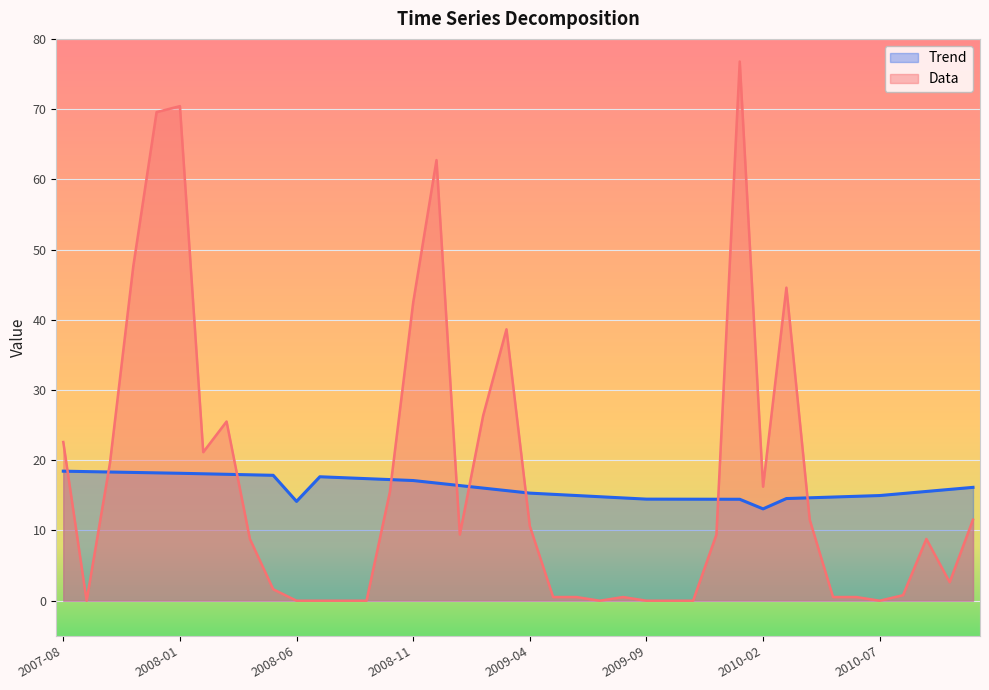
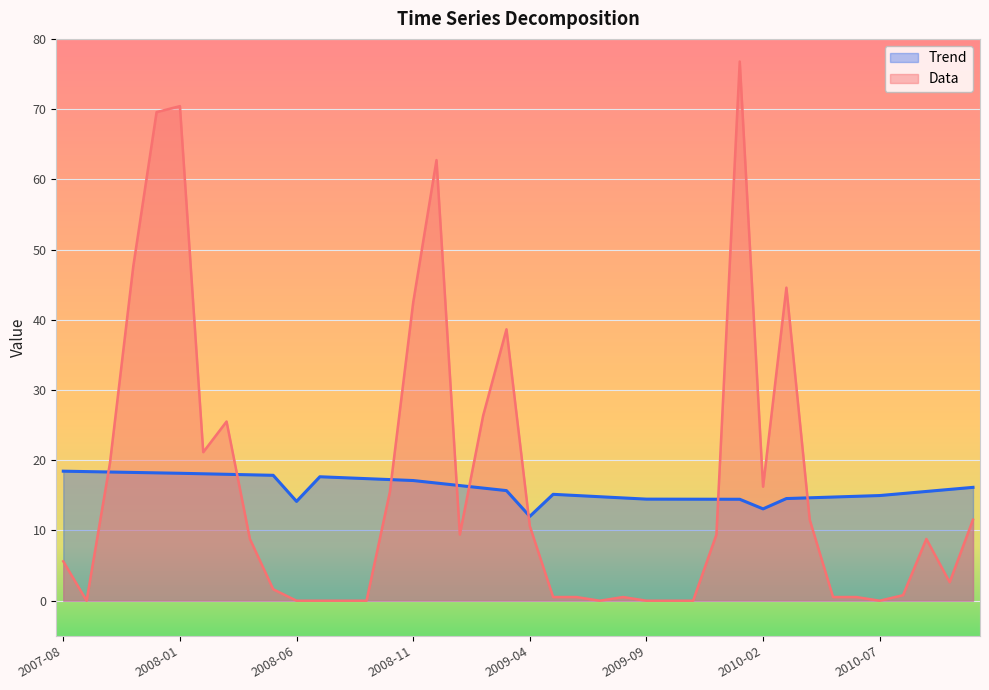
  {
    "Trend": {
      "2007-08": 18,
      "2008-01": 18,
      "2008-06": 14,
      "2008-11": 17,
-     "2009-04": 15,
+     "2009-04": 12,
      "2009-09": 14,
      "2010-02": 13,
      "2010-07": 15
    },
    "Data": {
-     "2007-08": 23,
+     "2007-08": 6,
      "2008-01": 70,
      "2008-06": 0,
      "2008-11": 42,
      "2009-04": 11,
      "2009-09": 0,
      "2010-02": 16,
      "2010-07": 0
    }
  }
